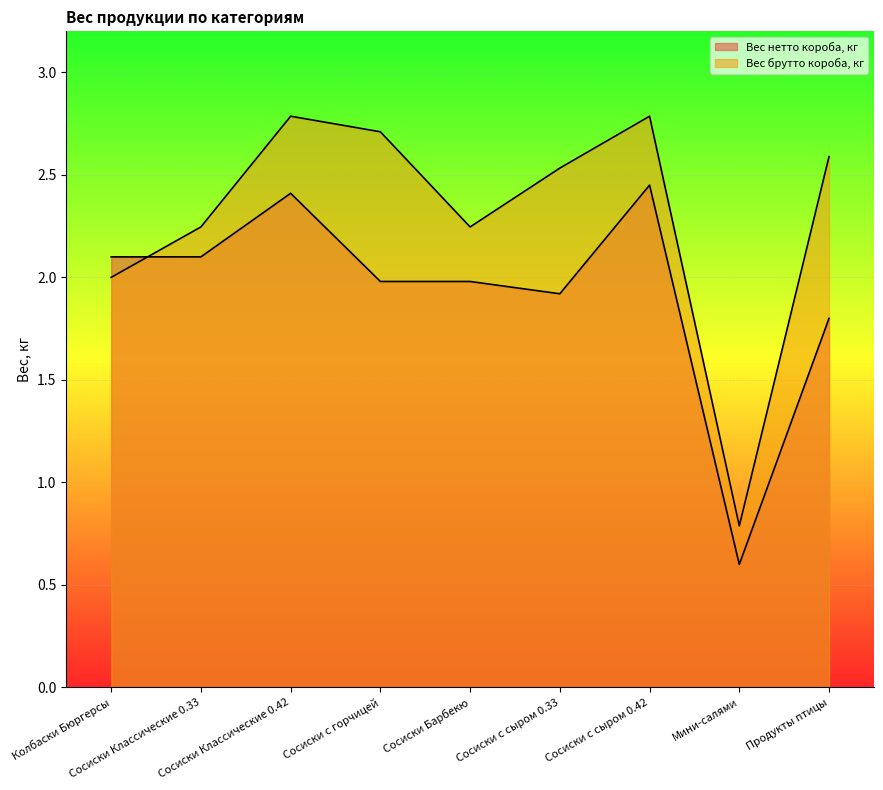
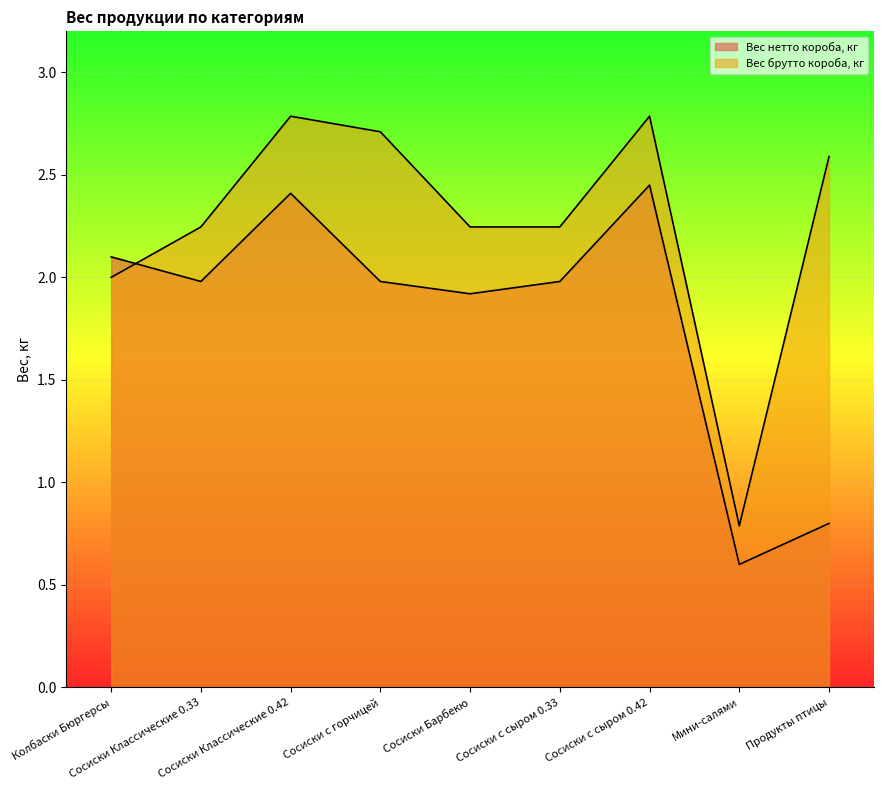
  {
    "Вес нетто короба, кг": {
      "Колбаски Бюргерсы": 2.10,
-     "Сосиски Классические 0.33": 2.10,
+     "Сосиски Классические 0.33": 1.98,
      "Сосиски Классические 0.42": 2.41,
      "Сосиски с горчицей": 1.98,
-     "Сосиски Барбекю": 1.98,
-     "Сосиски с сыром 0.33": 1.92,
+     "Сосиски Барбекю": 1.92,
+     "Сосиски с сыром 0.33": 1.98,
      "Сосиски с сыром 0.42": 2.45,
      "Мини-салями": 0.60,
-     "Продукты птицы": 1.8
+     "Продукты птицы": 0.8
    },
    "Вес брутто короба, кг": {
      "Колбаски Бюргерсы": 2.00,
      "Сосиски Классические 0.33": 2.25,
      "Сосиски Классические 0.42": 2.79,
      "Сосиски с горчицей": 2.71,
      "Сосиски Барбекю": 2.25,
-     "Сосиски с сыром 0.33": 2.53,
+     "Сосиски с сыром 0.33": 2.25,
      "Сосиски с сыром 0.42": 2.79,
      "Мини-салями": 0.79,
      "Продукты птицы": 2.59
    }
  }
